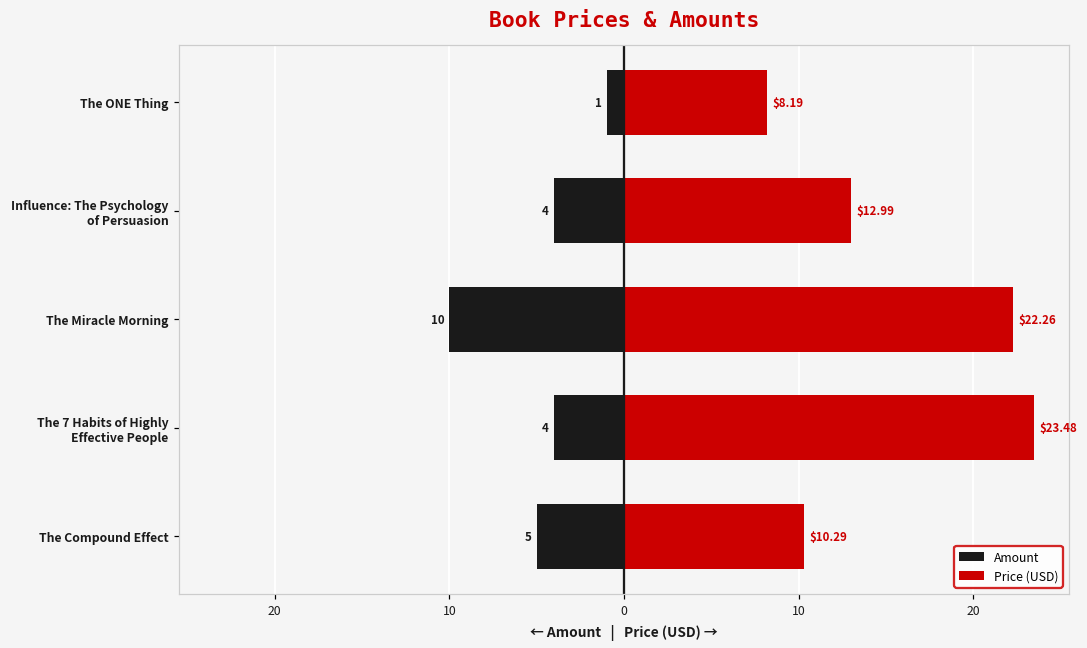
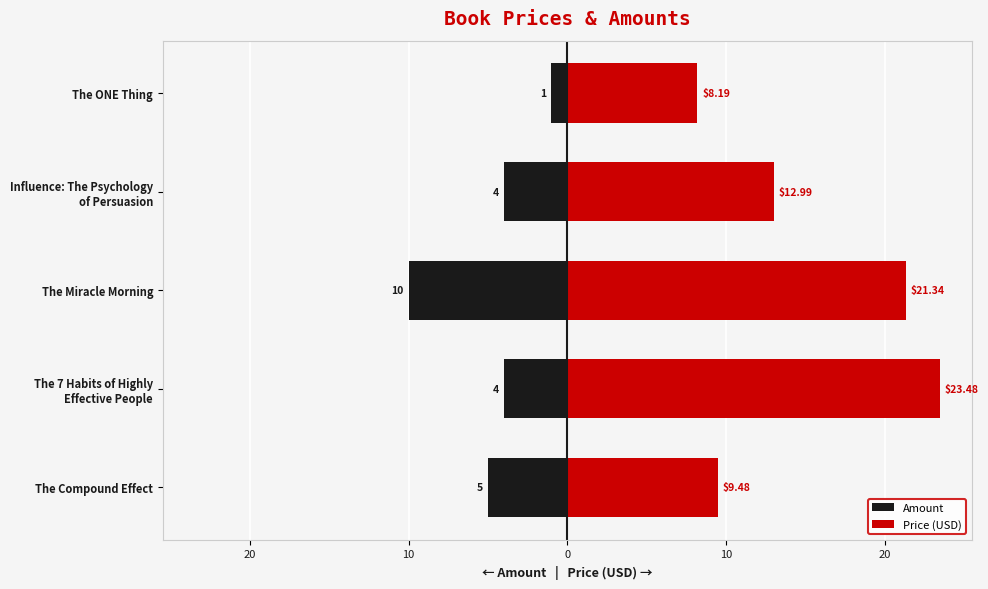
  {
    "Price (USD)": {
      "The ONE Thing": "$8.19",
      "Influence: The Psychology of Persuasion": "$12.99",
-     "The Miracle Morning": "$22.26",
+     "The Miracle Morning": "$21.34",
      "The 7 Habits of Highly Effective People": "$23.48",
-     "The Compound Effect": "$10.29"
+     "The Compound Effect": "$9.48"
    }
  }
